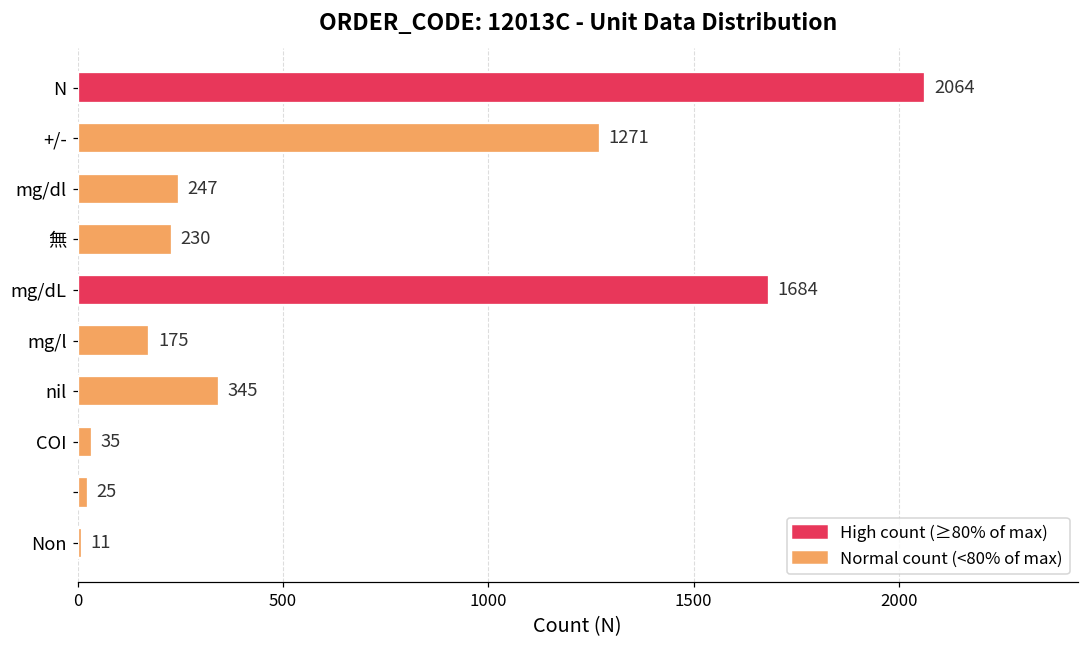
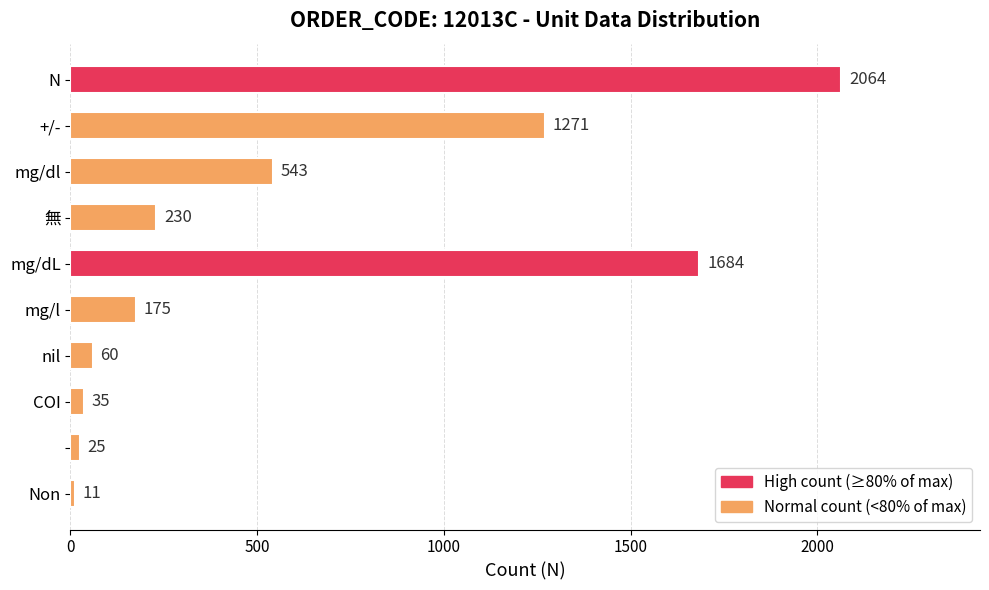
  {
    "N": 2064,
    "+/-": 1271,
-   "mg/dl": 247,
+   "mg/dl": 543,
    "無": 230,
    "mg/dL": 1684,
    "mg/l": 175,
-   "nil": 345,
+   "nil": 60,
    "COI": 35,
    "Non": 11
  }
